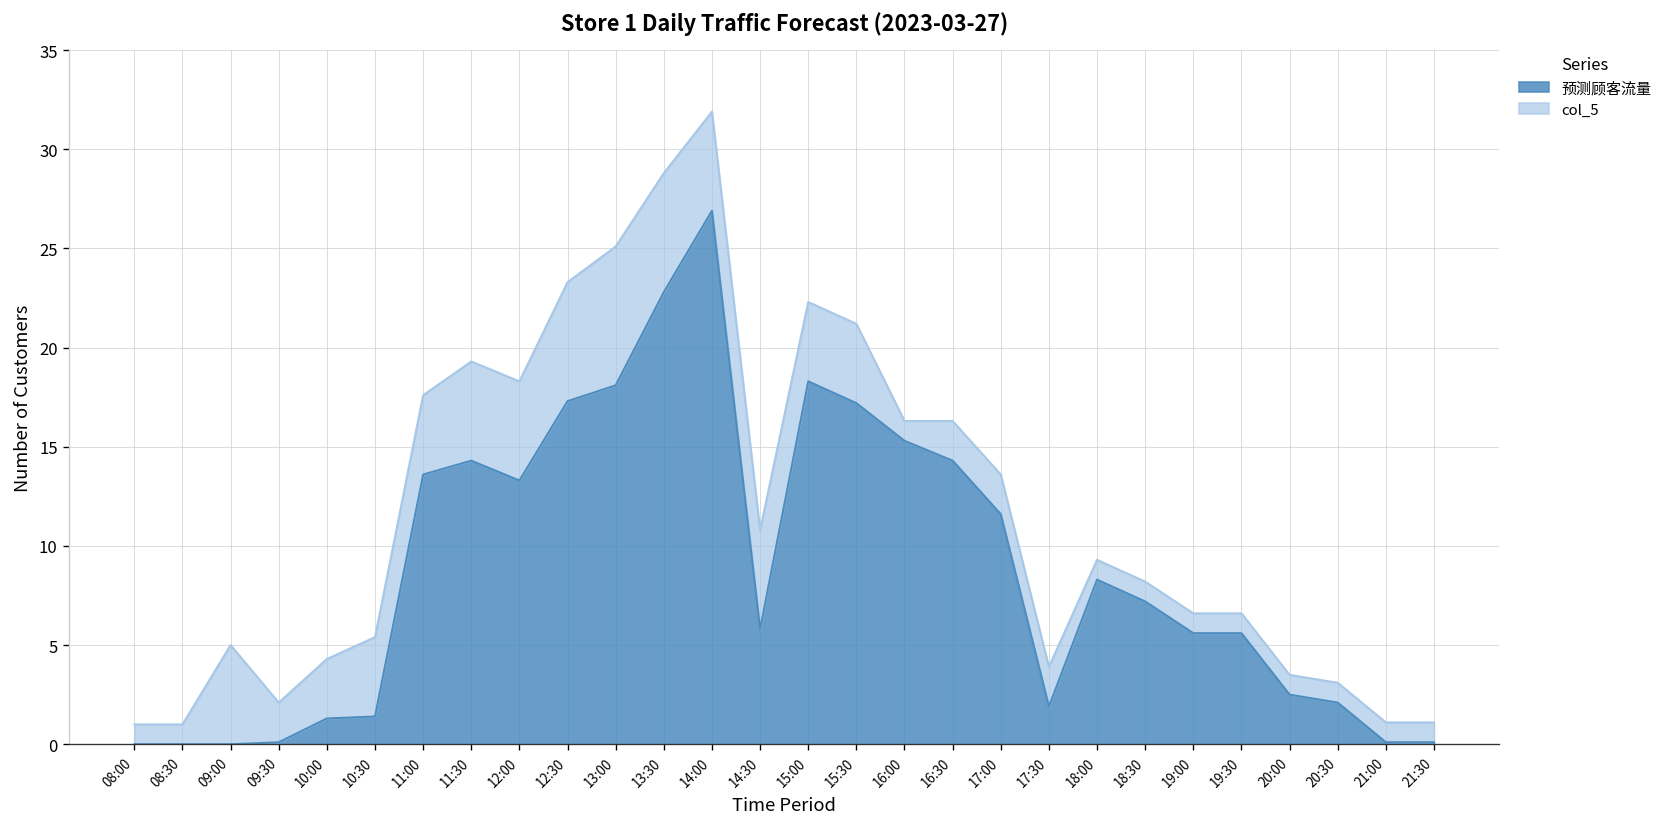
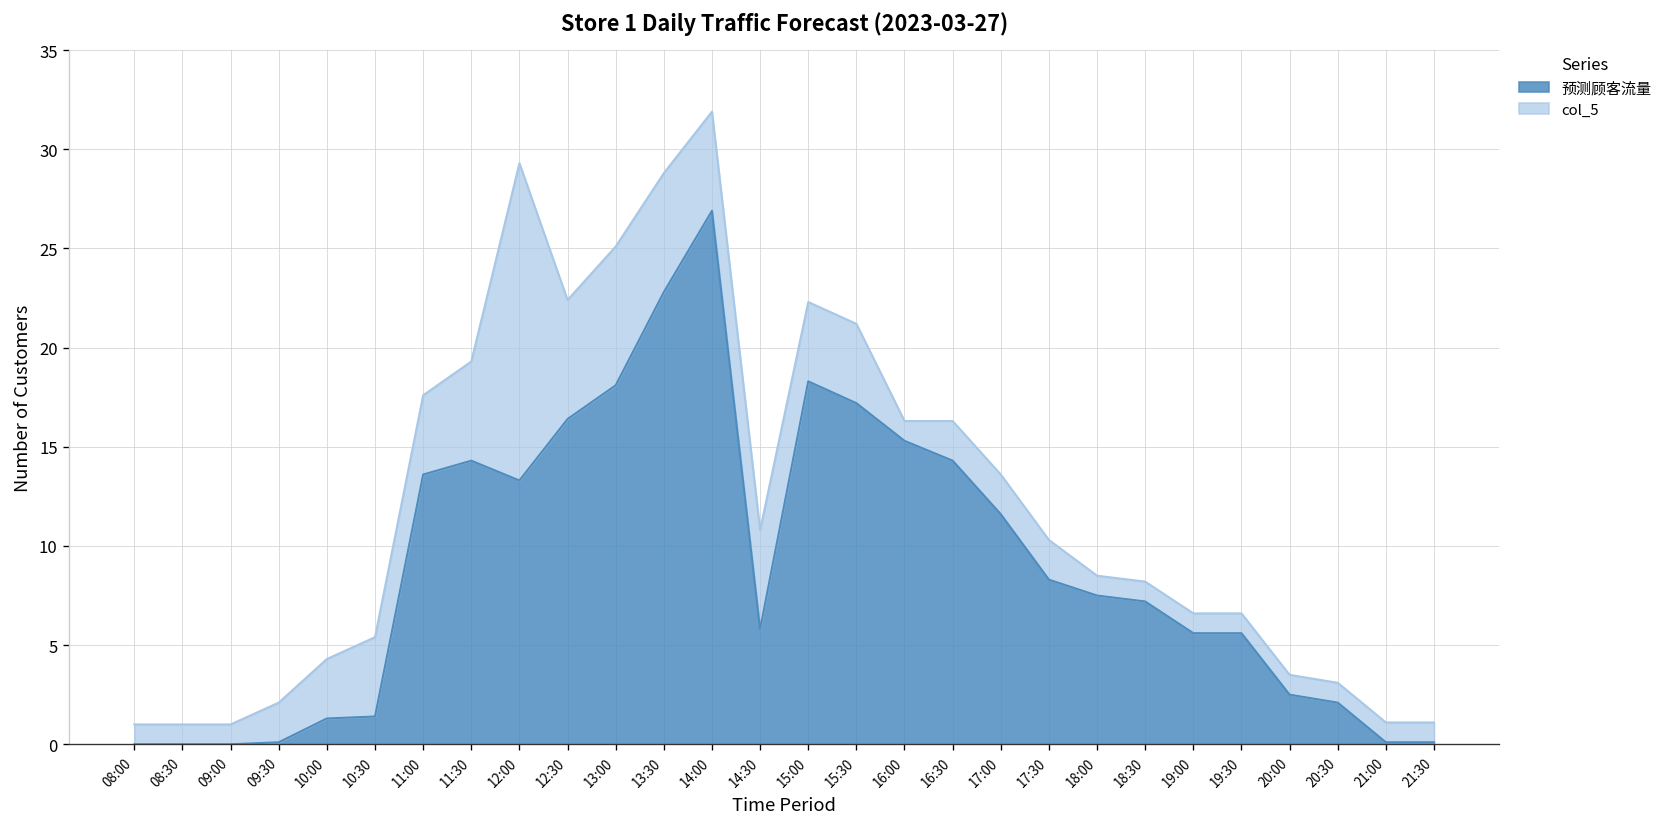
  {
    "预测顾客流量": {
      "08:00": 0.0,
      "08:30": 0.0,
      "09:00": 0.0,
      "09:30": 0.1,
      "10:00": 1.3,
      "10:30": 1.4,
      "11:00": 13.6,
      "11:30": 14.3,
      "12:00": 13.3,
-     "12:30": 17.3,
+     "12:30": 16.4,
      "13:00": 18.1,
      "13:30": 22.8,
      "14:00": 26.9,
      "14:30": 5.8,
      "15:00": 18.3,
      "15:30": 17.2,
      "16:00": 15.3,
      "16:30": 14.3,
      "17:00": 11.6,
-     "17:30": 1.9,
-     "18:00": 8.3,
+     "17:30": 8.3,
+     "18:00": 7.5,
      "18:30": 7.2,
      "19:00": 5.6,
      "19:30": 5.6,
      "20:00": 2.5,
      "20:30": 2.1,
      "21:00": 0.1,
      "21:30": 0.1
    },
    "col_5": {
      "08:00": 1,
      "08:30": 1,
-     "09:00": 5,
+     "09:00": 1,
      "09:30": 2,
      "10:00": 3,
      "10:30": 4,
      "11:00": 4,
      "11:30": 5,
-     "12:00": 5,
+     "12:00": 16,
      "12:30": 6,
      "13:00": 7,
      "13:30": 6,
      "14:00": 5,
      "14:30": 5,
      "15:00": 4,
      "15:30": 4,
      "16:00": 1,
      "16:30": 2,
      "17:00": 2,
      "17:30": 2,
      "18:00": 1,
      "18:30": 1,
      "19:00": 1,
      "19:30": 1,
      "20:00": 1,
      "20:30": 1,
      "21:00": 1,
      "21:30": 1
    }
  }
